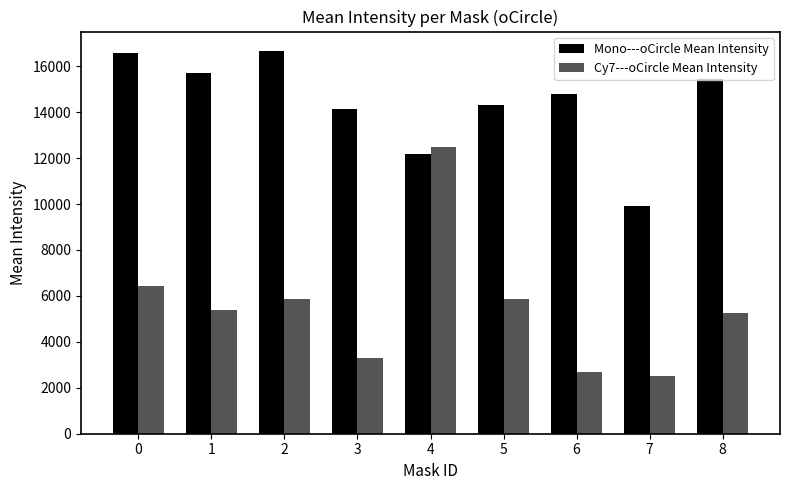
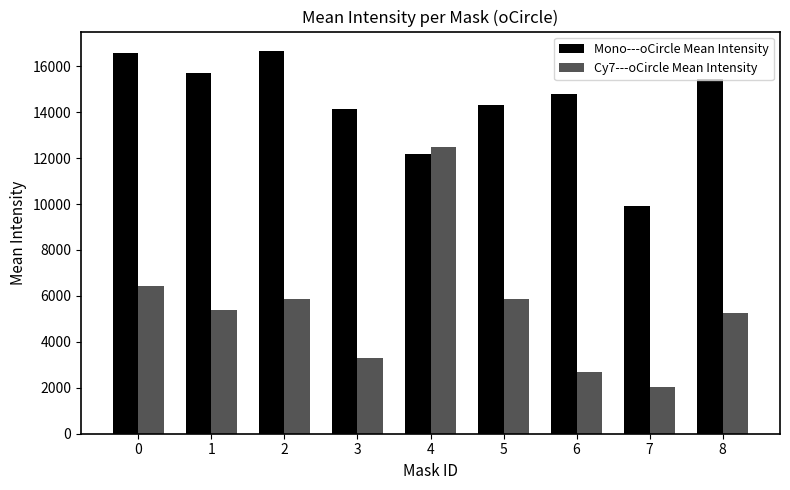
  {
    "Mono---oCircle Mean Intensity": {
      "0": 16600,
      "1": 15700,
      "2": 16700,
      "3": 14100,
      "4": 12200,
      "5": 14300,
      "6": 14800,
      "7": 9900
    },
    "Cy7---oCircle Mean Intensity": {
      "0": 6400,
      "1": 5400,
      "2": 5900,
      "3": 3300,
      "4": 12500,
      "5": 5900,
      "6": 2700,
-     "7": 2500,
+     "7": 2000,
      "8": 5200
    }
  }
